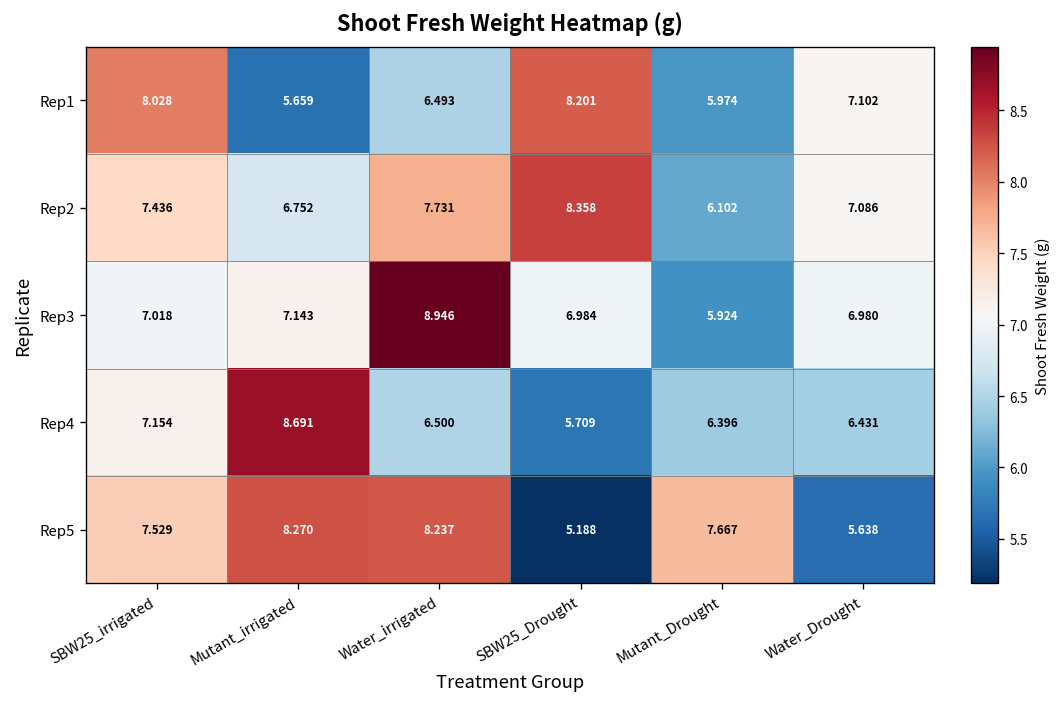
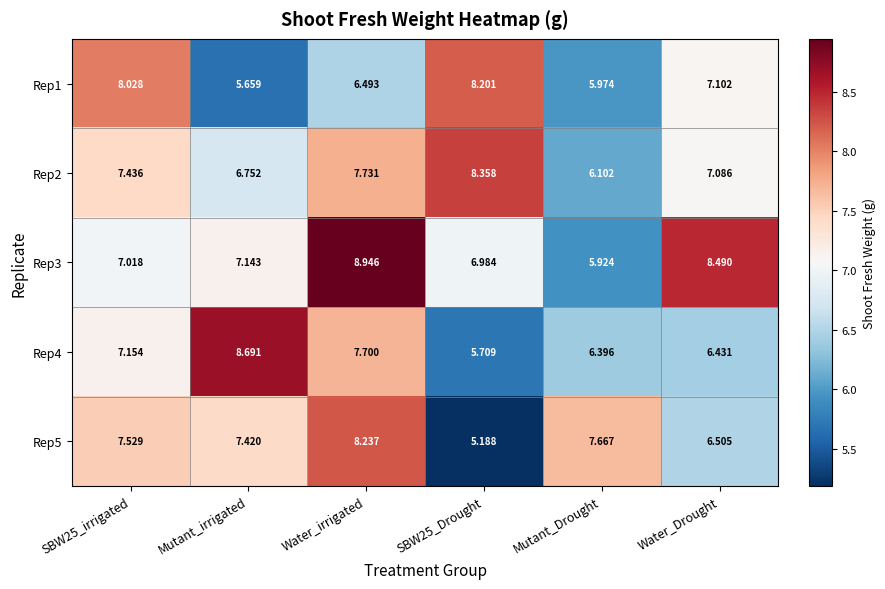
  {
    "Rep1": {
      "SBW25_irrigated": 8.028,
      "Mutant_irrigated": 5.659,
      "Water_irrigated": 6.493,
      "SBW25_Drought": 8.201,
      "Mutant_Drought": 5.974,
      "Water_Drought": 7.102
    },
    "Rep2": {
      "SBW25_irrigated": 7.436,
      "Mutant_irrigated": 6.752,
      "Water_irrigated": 7.731,
      "SBW25_Drought": 8.358,
      "Mutant_Drought": 6.102,
      "Water_Drought": 7.086
    },
    "Rep3": {
      "SBW25_irrigated": 7.018,
      "Mutant_irrigated": 7.143,
      "Water_irrigated": 8.946,
      "SBW25_Drought": 6.984,
      "Mutant_Drought": 5.924,
-     "Water_Drought": 6.980
+     "Water_Drought": 8.490
    },
    "Rep4": {
      "SBW25_irrigated": 7.154,
      "Mutant_irrigated": 8.691,
-     "Water_irrigated": 6.500,
+     "Water_irrigated": 7.700,
      "SBW25_Drought": 5.709,
      "Mutant_Drought": 6.396,
      "Water_Drought": 6.431
    },
    "Rep5": {
      "SBW25_irrigated": 7.529,
-     "Mutant_irrigated": 8.270,
+     "Mutant_irrigated": 7.420,
      "Water_irrigated": 8.237,
      "SBW25_Drought": 5.188,
      "Mutant_Drought": 7.667,
-     "Water_Drought": 5.638
+     "Water_Drought": 6.505
    }
  }
